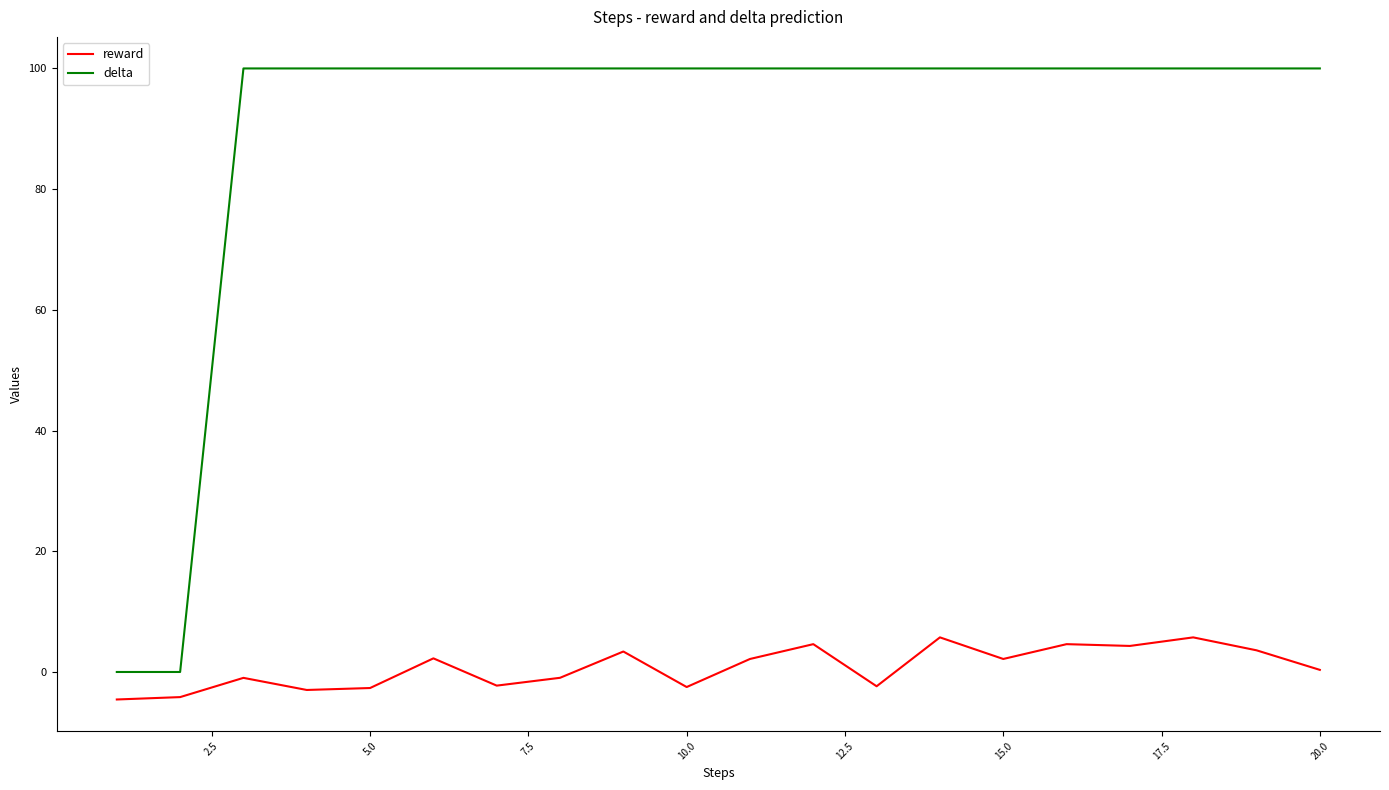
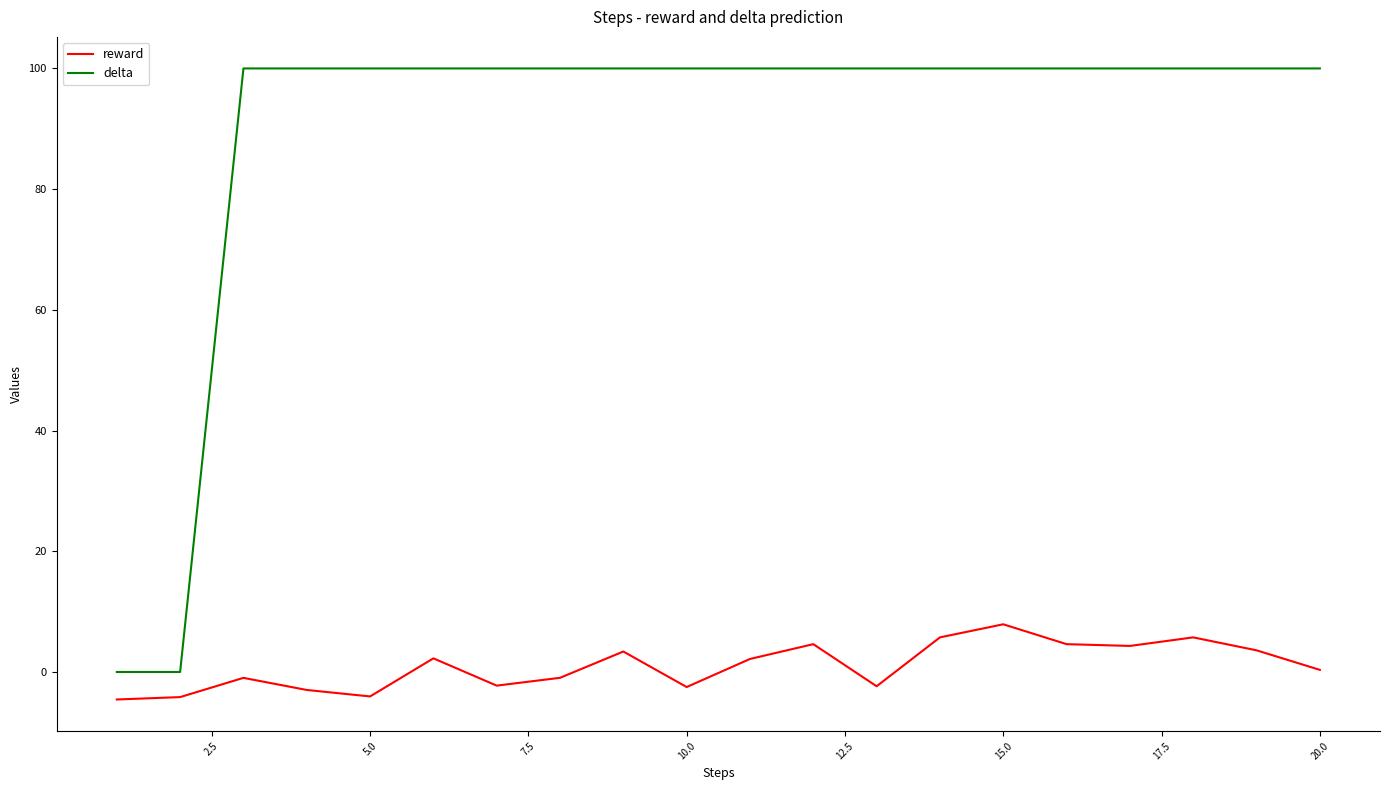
  {
    "reward": {
-     "5.0": -3,
+     "5.0": -4,
      "10.0": -2,
-     "15.0": 2,
+     "15.0": 8,
      "20.0": 0
    },
    "delta": {
      "5.0": 100,
      "10.0": 100,
      "15.0": 100,
      "20.0": 100
    }
  }
